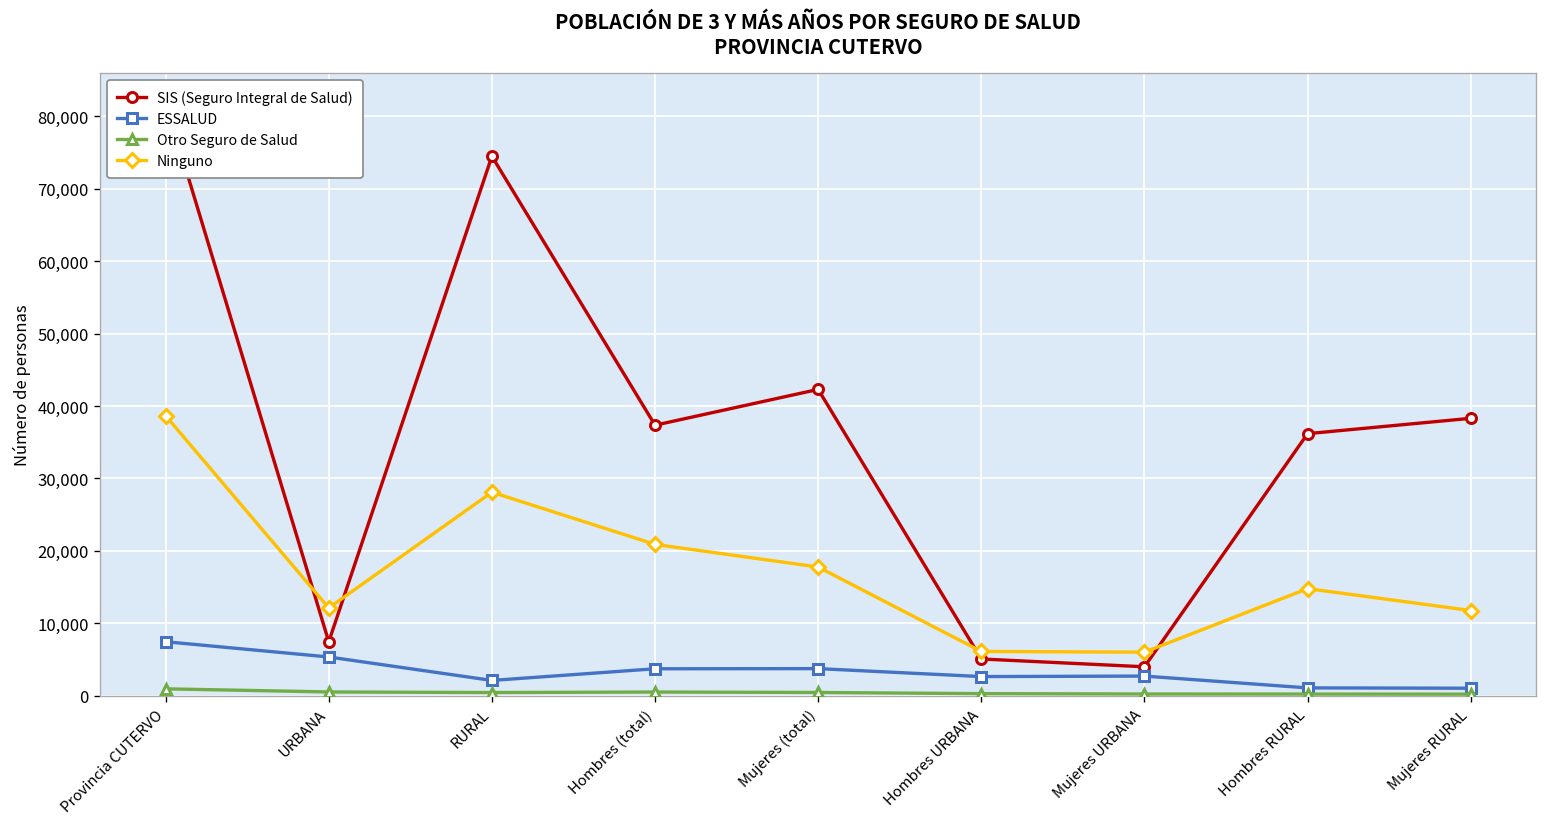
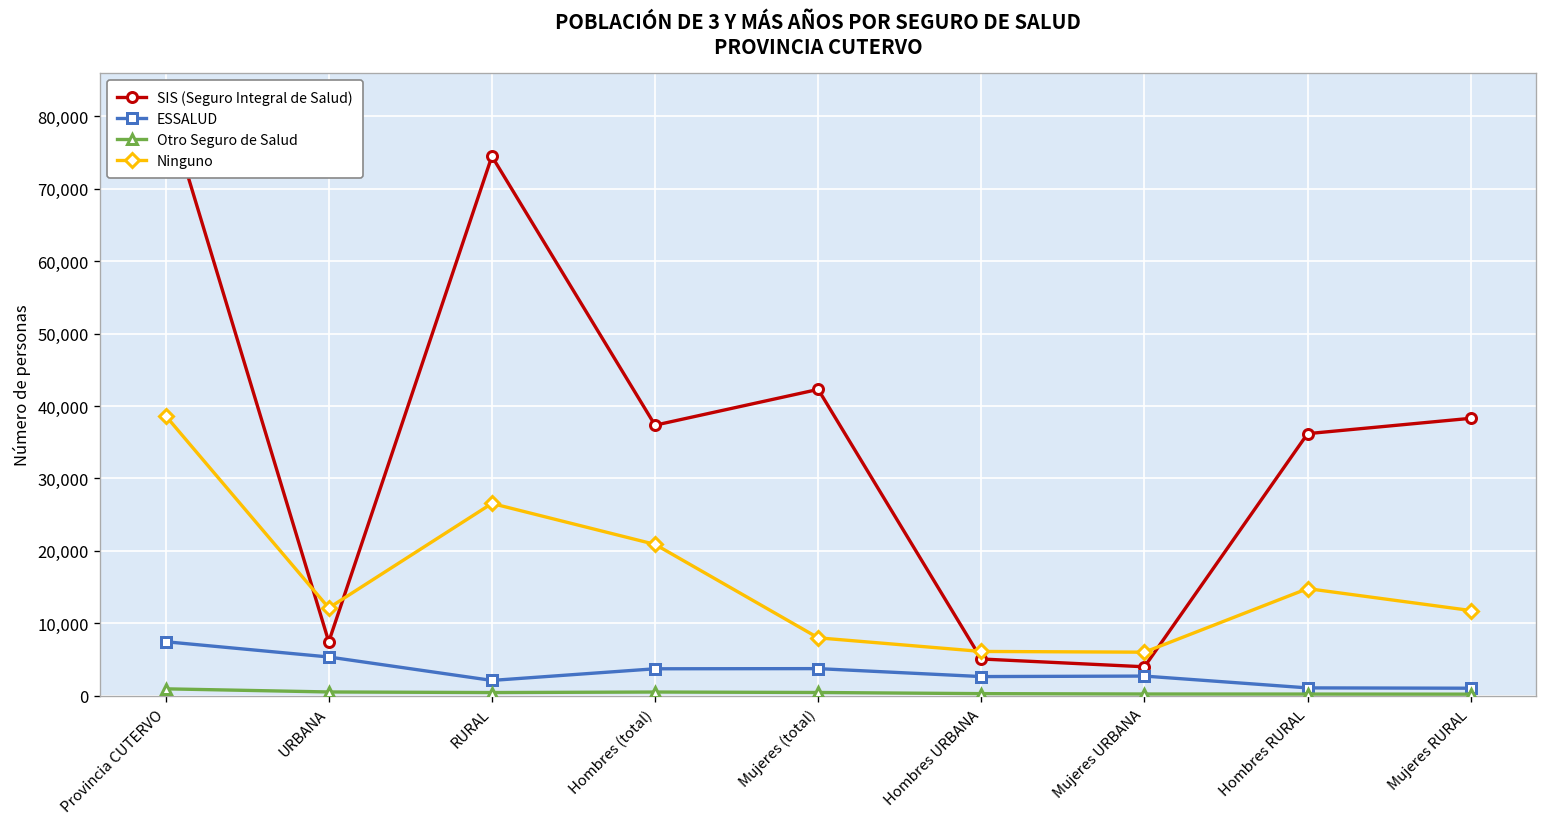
  {
    "SIS (Seguro Integral de Salud)": {
      "URBANA": "7,000",
      "RURAL": "74,000",
      "Hombres (total)": "37,000",
      "Mujeres (total)": "42,000",
      "Hombres URBANA": "5,000",
      "Mujeres URBANA": "4,000",
      "Hombres RURAL": "36,000",
      "Mujeres RURAL": "38,000"
    },
    "ESSALUD": {
      "Provincia CUTERVO": "7,000",
      "URBANA": "5,000",
      "RURAL": "2,000",
      "Hombres (total)": "4,000",
      "Mujeres (total)": "4,000",
      "Hombres URBANA": "3,000",
      "Mujeres URBANA": "3,000",
      "Hombres RURAL": "1,000",
      "Mujeres RURAL": "1,000"
    },
    "Otro Seguro de Salud": {
      "Provincia CUTERVO": "1,000",
      "URBANA": "1,000",
      "RURAL": "0",
      "Hombres (total)": "1,000",
      "Mujeres (total)": "0",
      "Hombres URBANA": "0",
      "Mujeres URBANA": "0",
      "Hombres RURAL": "0",
      "Mujeres RURAL": "0"
    },
    "Ninguno": {
      "Provincia CUTERVO": "39,000",
      "URBANA": "12,000",
-     "RURAL": "28,000",
+     "RURAL": "27,000",
      "Hombres (total)": "21,000",
-     "Mujeres (total)": "18,000",
+     "Mujeres (total)": "8,000",
      "Hombres URBANA": "6,000",
      "Mujeres URBANA": "6,000",
      "Hombres RURAL": "15,000",
      "Mujeres RURAL": "12,000"
    }
  }
